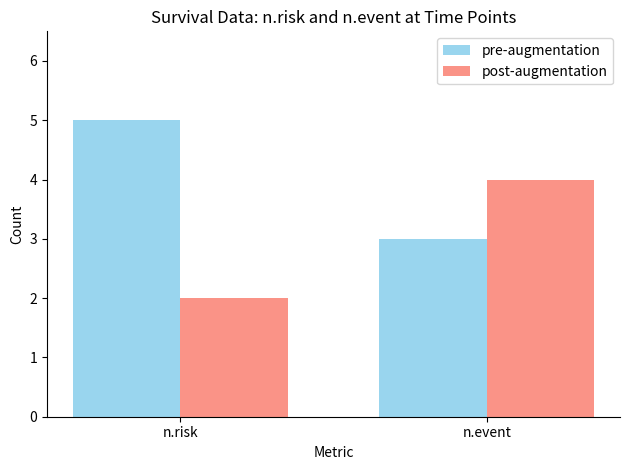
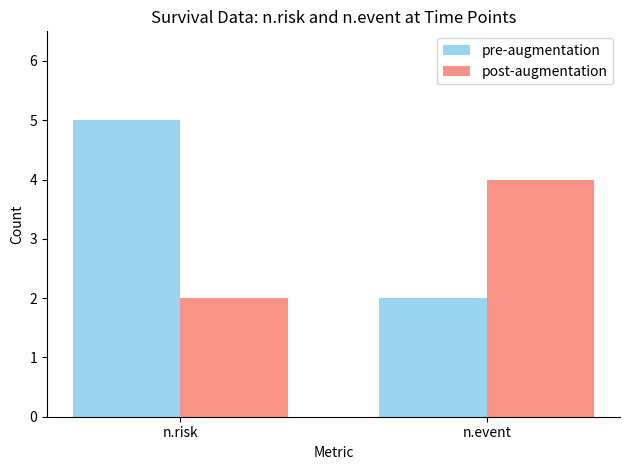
  {
    "pre-augmentation": {
      "n.risk": 5,
-     "n.event": 3
+     "n.event": 2
    },
    "post-augmentation": {
      "n.risk": 2,
      "n.event": 4
    }
  }
